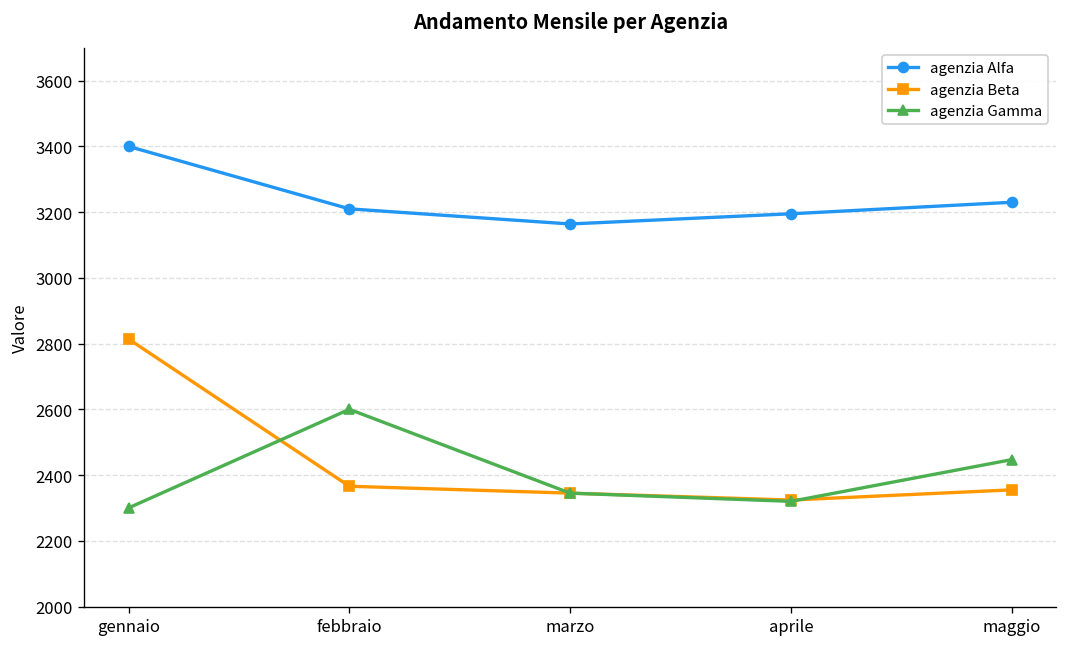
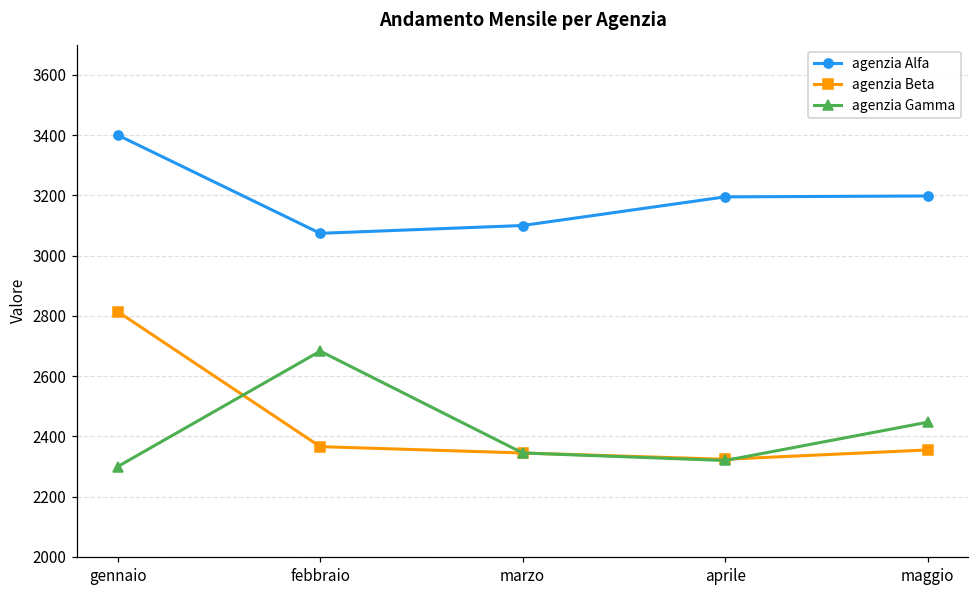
  {
    "agenzia Alfa": {
      "gennaio": 3400,
-     "febbraio": 3210,
-     "marzo": 3160,
+     "febbraio": 3070,
+     "marzo": 3100,
      "aprile": 3200,
-     "maggio": 3230
+     "maggio": 3200
    },
    "agenzia Beta": {
      "gennaio": 2810,
      "febbraio": 2370,
      "maggio": 2360
    },
    "agenzia Gamma": {
      "gennaio": 2300,
-     "febbraio": 2600,
+     "febbraio": 2680,
      "maggio": 2450
    }
  }
